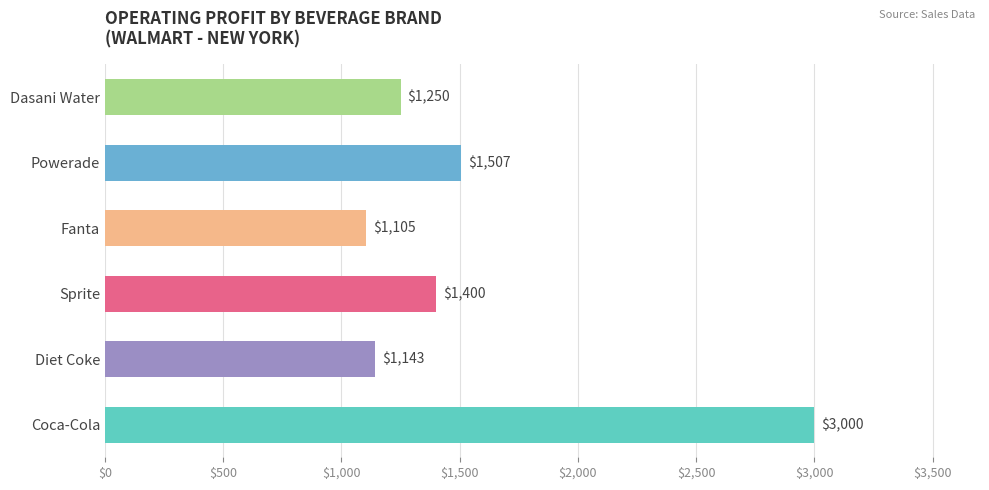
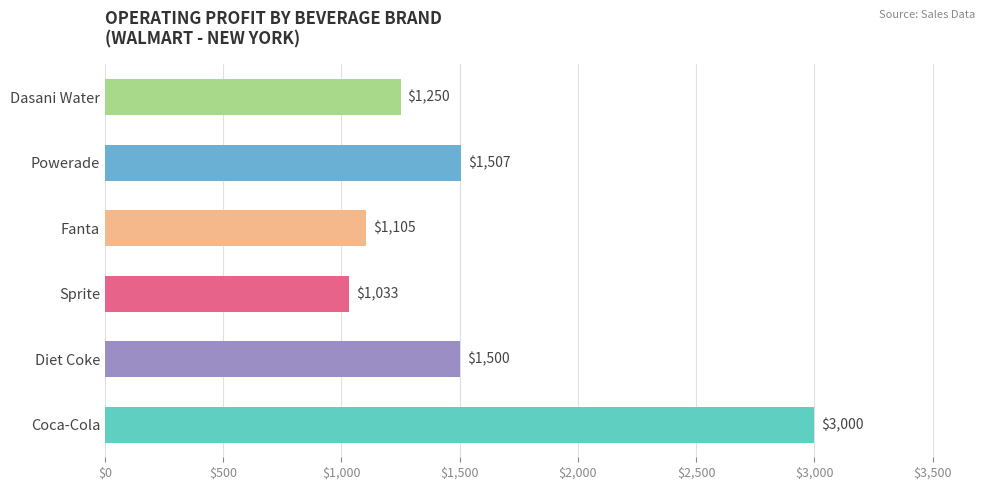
  {
    "Dasani Water": "$1,250",
    "Powerade": "$1,507",
    "Fanta": "$1,105",
-   "Sprite": "$1,400",
-   "Diet Coke": "$1,143",
+   "Sprite": "$1,033",
+   "Diet Coke": "$1,500",
    "Coca-Cola": "$3,000"
  }
